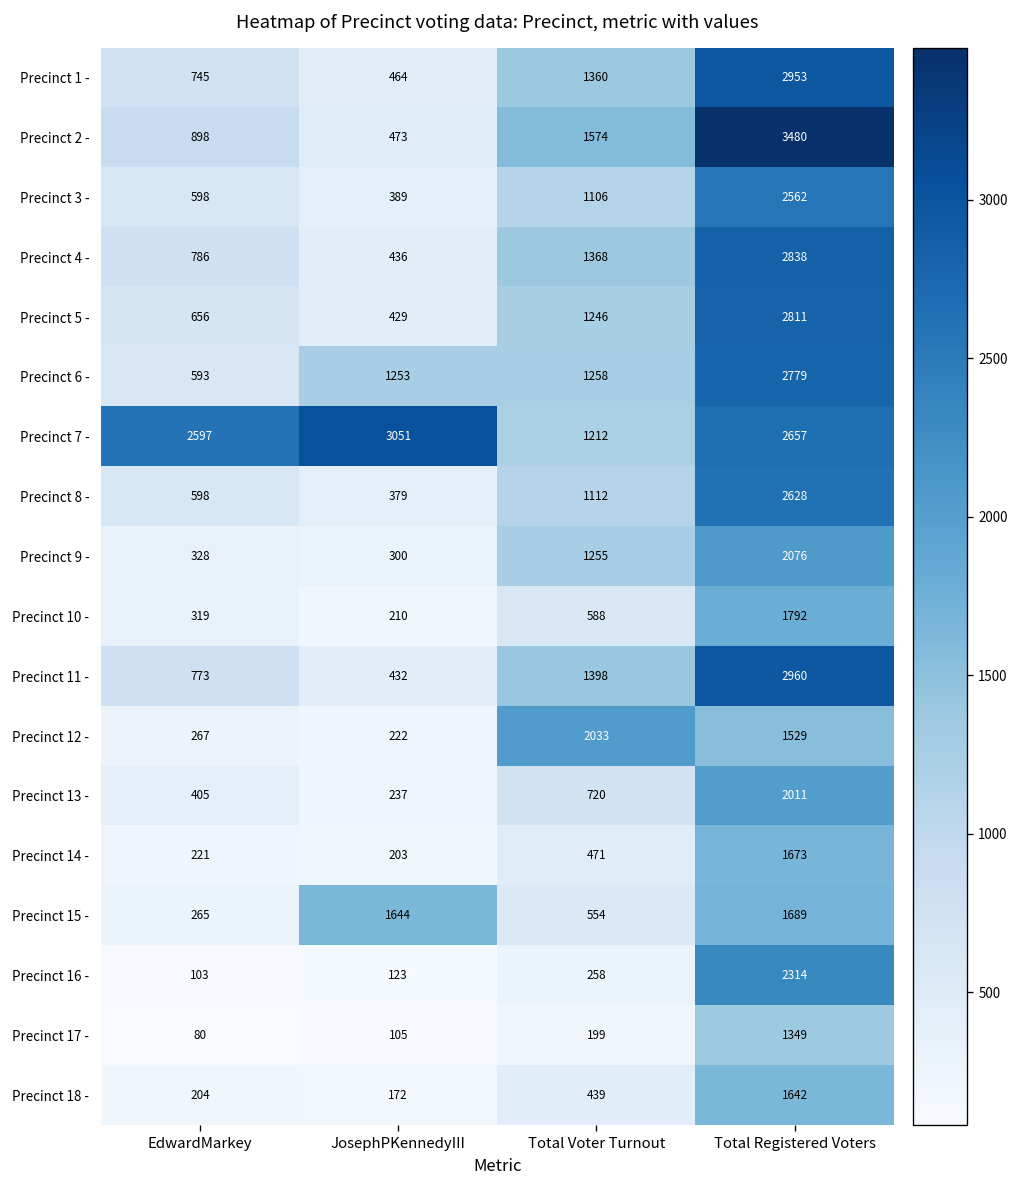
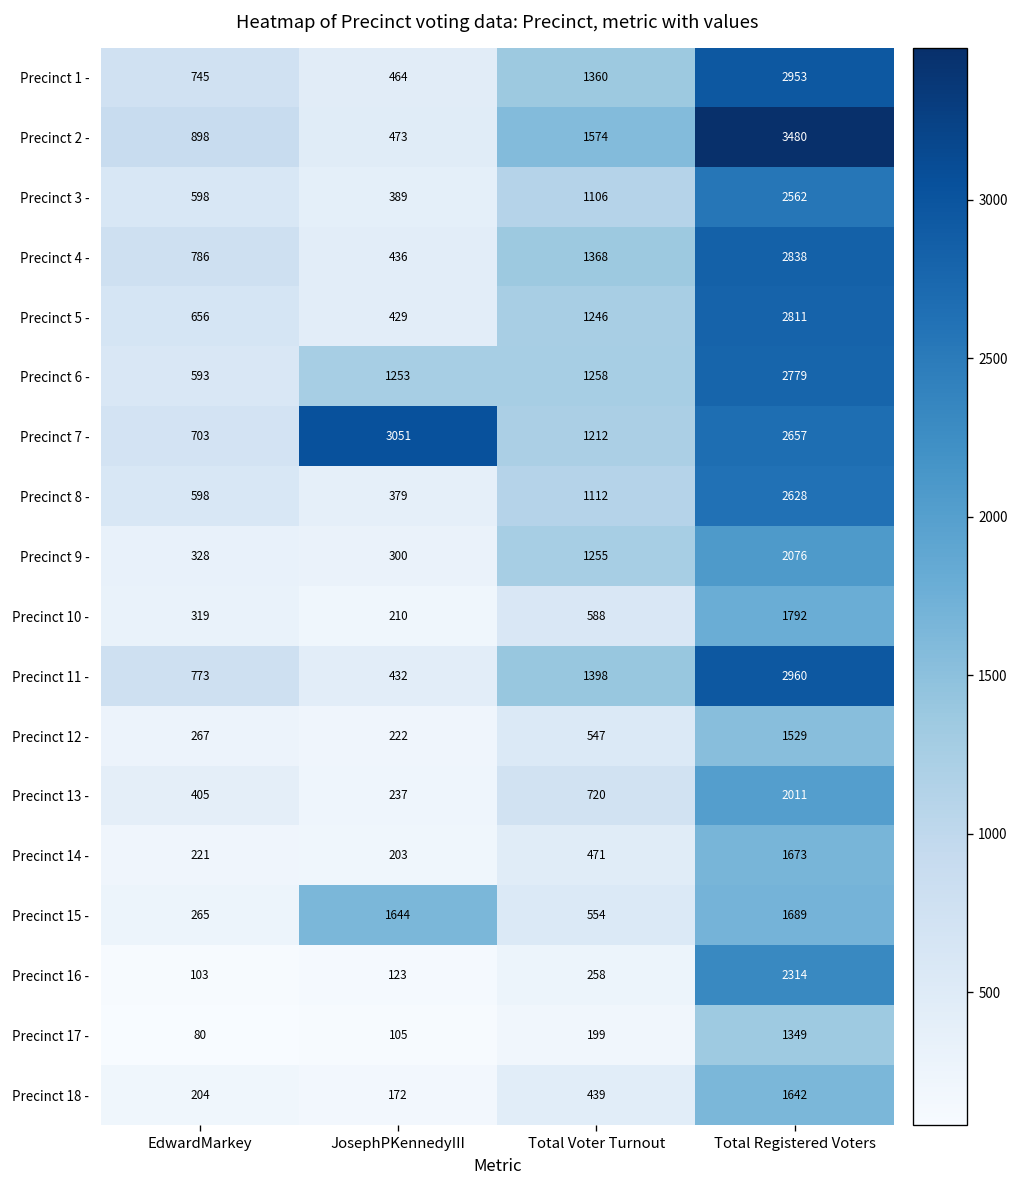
  {
    "Precinct 1 -": {
      "EdwardMarkey": 745,
      "JosephPKennedyIII": 464,
      "Total Voter Turnout": 1360,
      "Total Registered Voters": 2953
    },
    "Precinct 2 -": {
      "EdwardMarkey": 898,
      "JosephPKennedyIII": 473,
      "Total Voter Turnout": 1574,
      "Total Registered Voters": 3480
    },
    "Precinct 3 -": {
      "EdwardMarkey": 598,
      "JosephPKennedyIII": 389,
      "Total Voter Turnout": 1106,
      "Total Registered Voters": 2562
    },
    "Precinct 4 -": {
      "EdwardMarkey": 786,
      "JosephPKennedyIII": 436,
      "Total Voter Turnout": 1368,
      "Total Registered Voters": 2838
    },
    "Precinct 5 -": {
      "EdwardMarkey": 656,
      "JosephPKennedyIII": 429,
      "Total Voter Turnout": 1246,
      "Total Registered Voters": 2811
    },
    "Precinct 6 -": {
      "EdwardMarkey": 593,
      "JosephPKennedyIII": 1253,
      "Total Voter Turnout": 1258,
      "Total Registered Voters": 2779
    },
    "Precinct 7 -": {
-     "EdwardMarkey": 2597,
+     "EdwardMarkey": 703,
      "JosephPKennedyIII": 3051,
      "Total Voter Turnout": 1212,
      "Total Registered Voters": 2657
    },
    "Precinct 8 -": {
      "EdwardMarkey": 598,
      "JosephPKennedyIII": 379,
      "Total Voter Turnout": 1112,
      "Total Registered Voters": 2628
    },
    "Precinct 9 -": {
      "EdwardMarkey": 328,
      "JosephPKennedyIII": 300,
      "Total Voter Turnout": 1255,
      "Total Registered Voters": 2076
    },
    "Precinct 10 -": {
      "EdwardMarkey": 319,
      "JosephPKennedyIII": 210,
      "Total Voter Turnout": 588,
      "Total Registered Voters": 1792
    },
    "Precinct 11 -": {
      "EdwardMarkey": 773,
      "JosephPKennedyIII": 432,
      "Total Voter Turnout": 1398,
      "Total Registered Voters": 2960
    },
    "Precinct 12 -": {
      "EdwardMarkey": 267,
      "JosephPKennedyIII": 222,
-     "Total Voter Turnout": 2033,
+     "Total Voter Turnout": 547,
      "Total Registered Voters": 1529
    },
    "Precinct 13 -": {
      "EdwardMarkey": 405,
      "JosephPKennedyIII": 237,
      "Total Voter Turnout": 720,
      "Total Registered Voters": 2011
    },
    "Precinct 14 -": {
      "EdwardMarkey": 221,
      "JosephPKennedyIII": 203,
      "Total Voter Turnout": 471,
      "Total Registered Voters": 1673
    },
    "Precinct 15 -": {
      "EdwardMarkey": 265,
      "JosephPKennedyIII": 1644,
      "Total Voter Turnout": 554,
      "Total Registered Voters": 1689
    },
    "Precinct 16 -": {
      "EdwardMarkey": 103,
      "JosephPKennedyIII": 123,
      "Total Voter Turnout": 258,
      "Total Registered Voters": 2314
    },
    "Precinct 17 -": {
      "EdwardMarkey": 80,
      "JosephPKennedyIII": 105,
      "Total Voter Turnout": 199,
      "Total Registered Voters": 1349
    },
    "Precinct 18 -": {
      "EdwardMarkey": 204,
      "JosephPKennedyIII": 172,
      "Total Voter Turnout": 439,
      "Total Registered Voters": 1642
    }
  }
